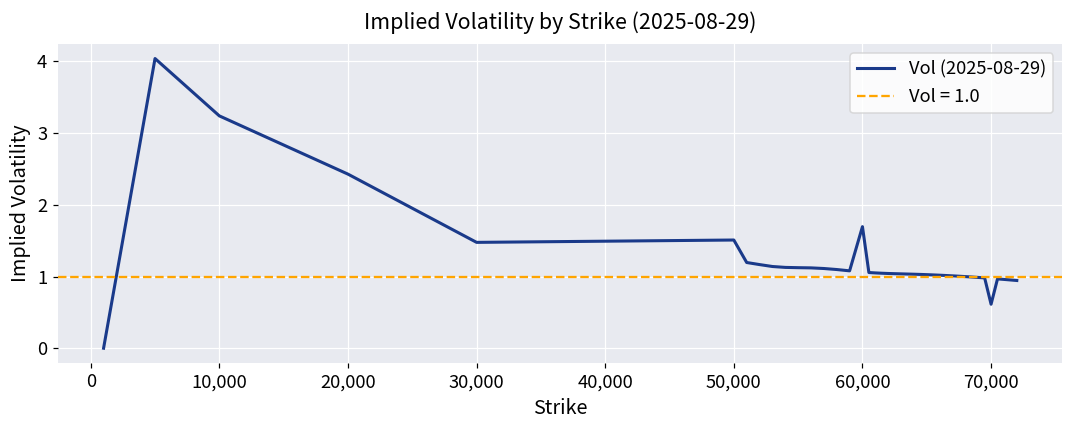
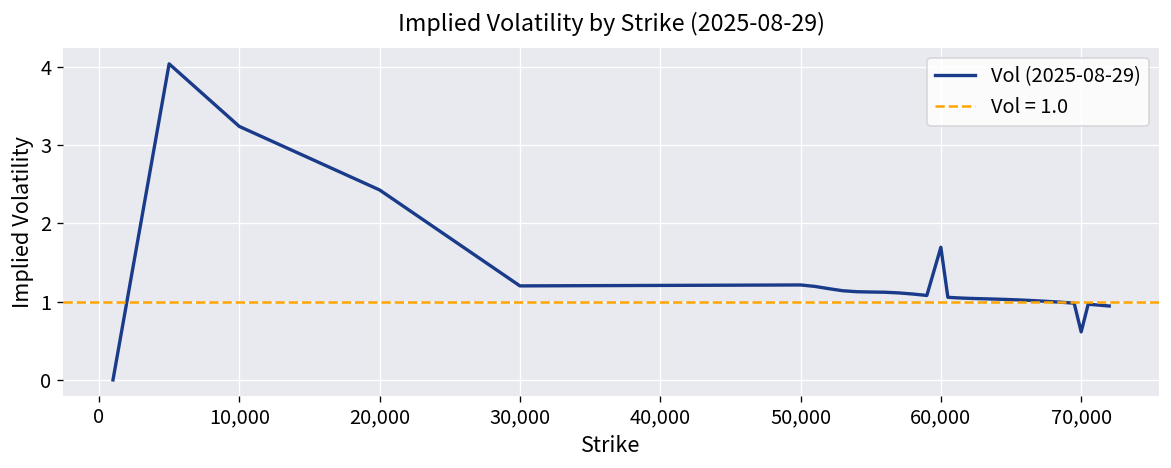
  {
    "10,000": 3.2,
    "20,000": 2.4,
-   "30,000": 1.5,
-   "50,000": 1.5,
+   "30,000": 1.2,
+   "50,000": 1.2,
    "60,000": 1.7,
    "70,000": 0.6
  }
